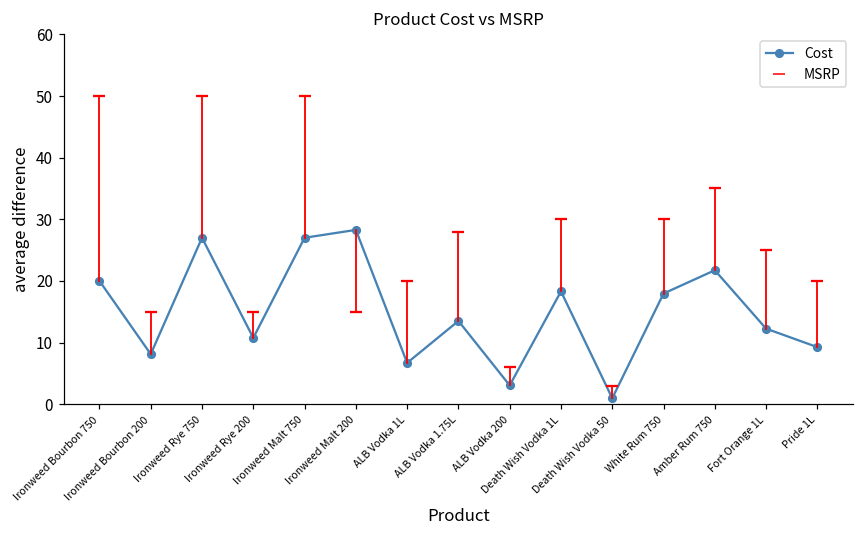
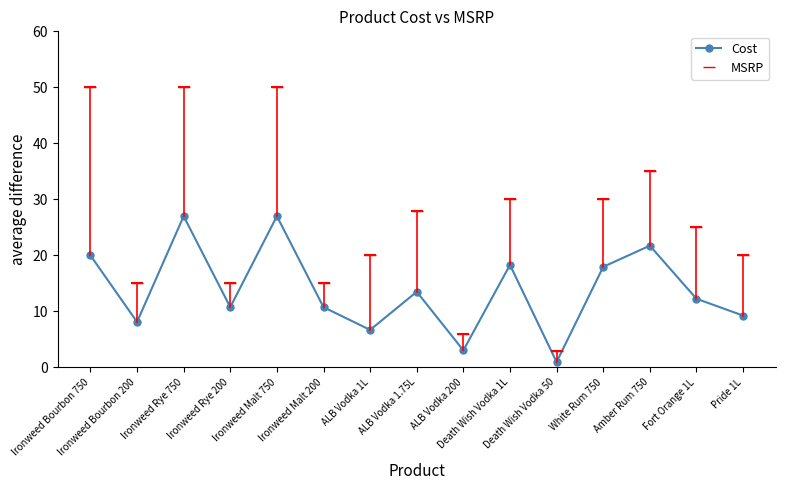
  {
    "Cost": {
-     "Ironweed Malt 200": 28
+     "Ironweed Malt 200": 11
    }
  }
